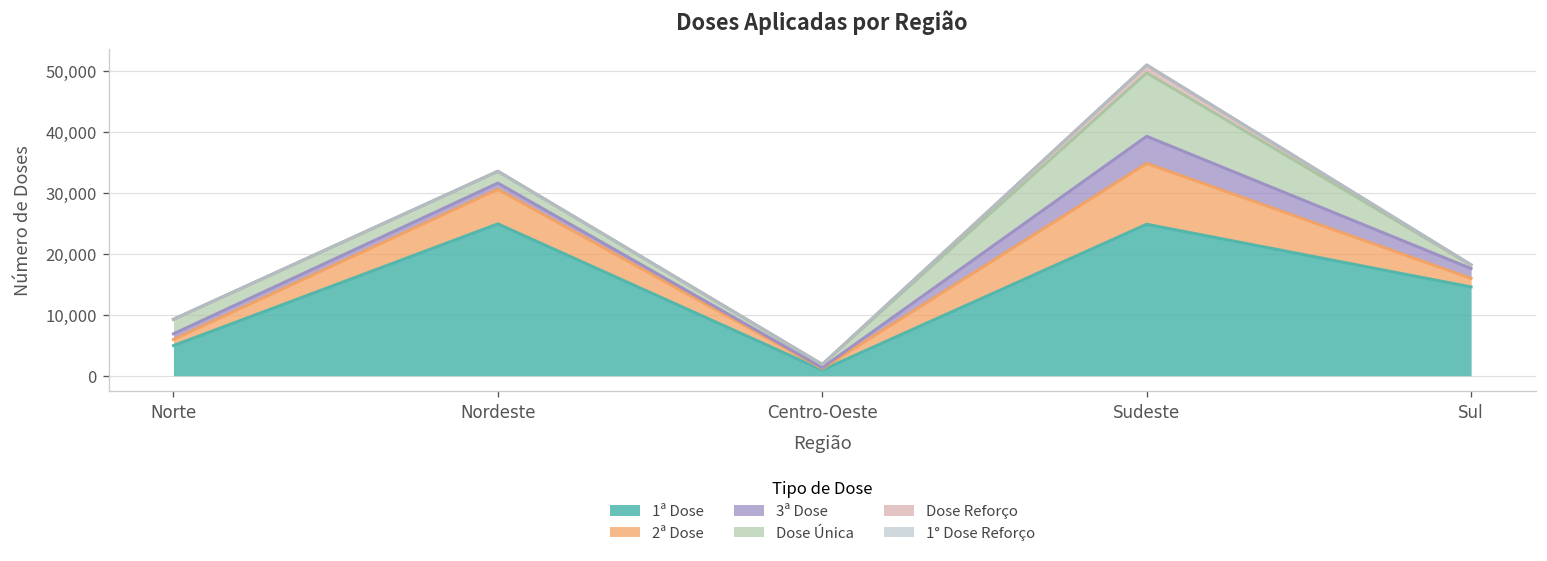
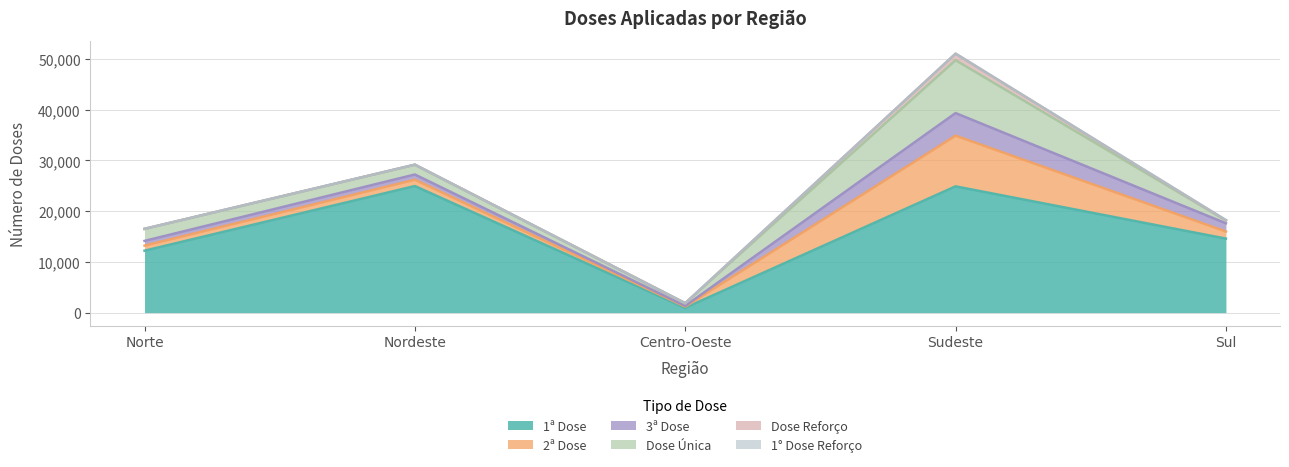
  {
    "1ª Dose": {
-     "Norte": "5,000",
+     "Norte": "12,000",
      "Nordeste": "25,000",
      "Sudeste": "25,000",
      "Sul": "15,000"
    },
    "2ª Dose": {
      "Norte": "1,000",
-     "Nordeste": "6,000",
+     "Nordeste": "1,000",
      "Sudeste": "10,000",
      "Sul": "1,000"
    }
  }
